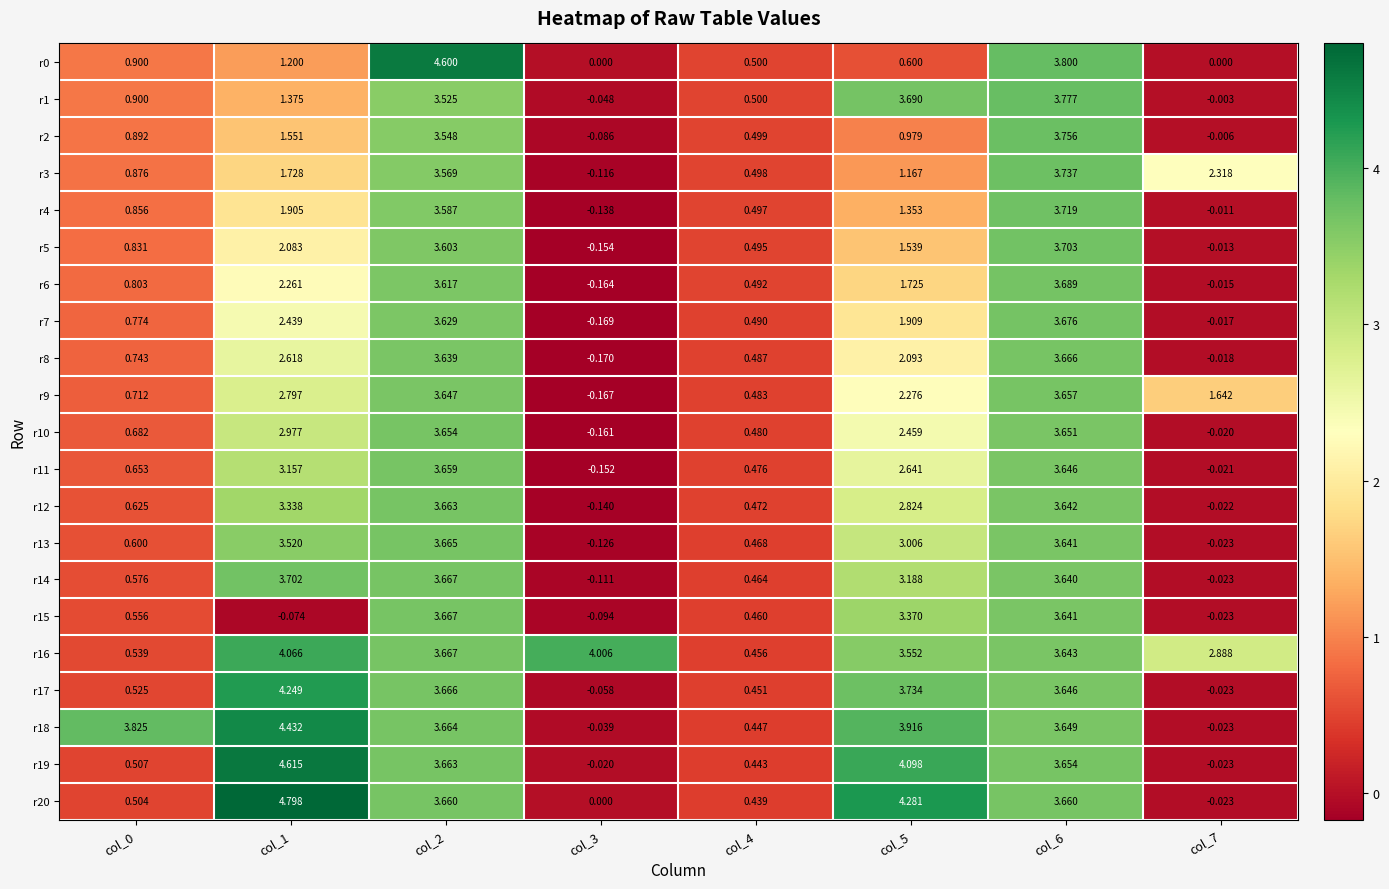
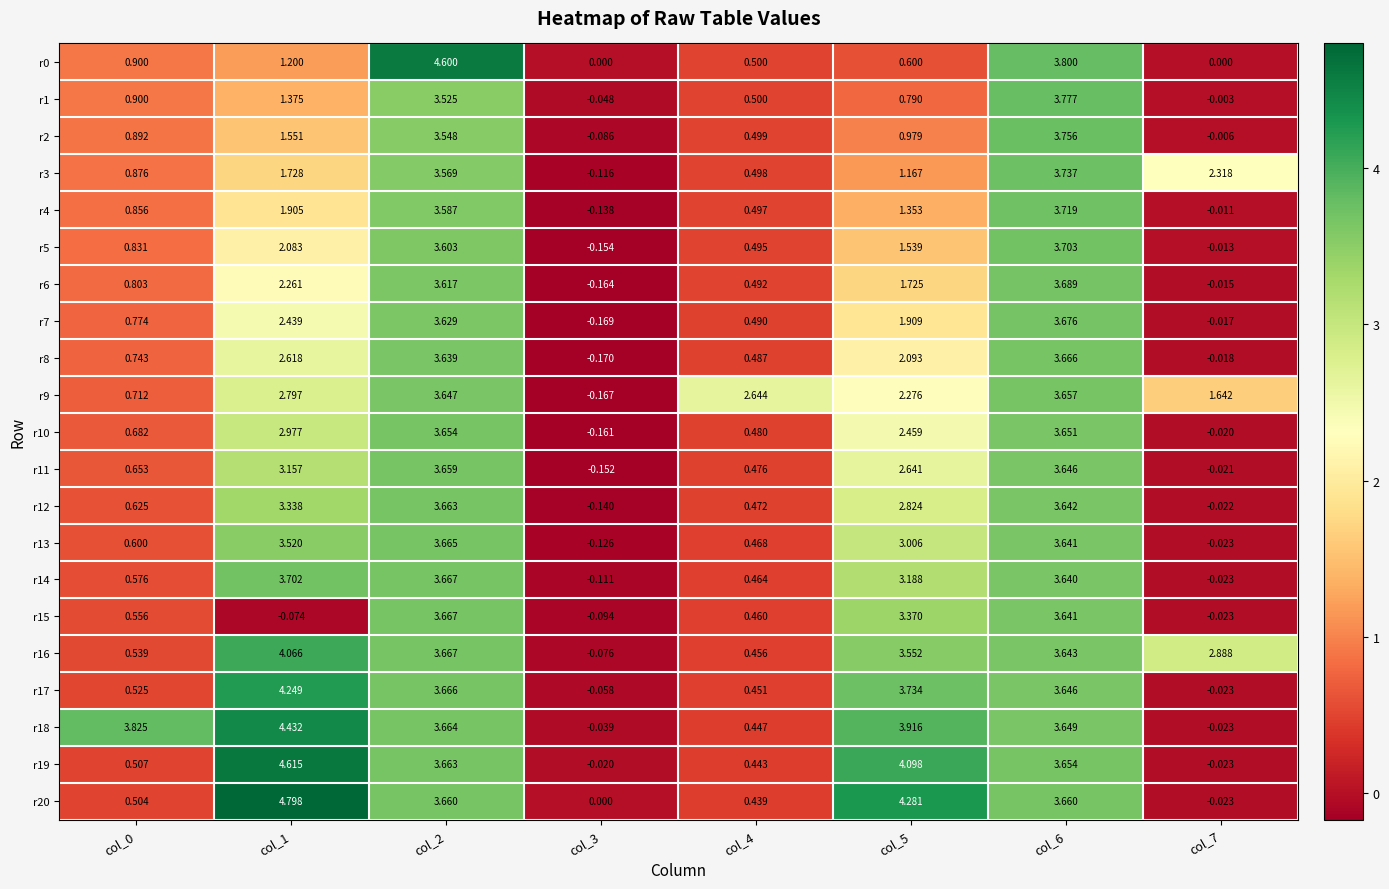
  {
    "r0": {
      "col_0": 0.900,
      "col_1": 1.200,
      "col_2": 4.600,
      "col_3": 0.000,
      "col_4": 0.500,
      "col_5": 0.600,
      "col_6": 3.800,
      "col_7": 0.000
    },
    "r1": {
      "col_0": 0.900,
      "col_1": 1.375,
      "col_2": 3.525,
      "col_3": -0.048,
      "col_4": 0.500,
-     "col_5": 3.690,
+     "col_5": 0.790,
      "col_6": 3.777,
      "col_7": -0.003
    },
    "r2": {
      "col_0": 0.892,
      "col_1": 1.551,
      "col_2": 3.548,
      "col_3": -0.086,
      "col_4": 0.499,
      "col_5": 0.979,
      "col_6": 3.756,
      "col_7": -0.006
    },
    "r3": {
      "col_0": 0.876,
      "col_1": 1.728,
      "col_2": 3.569,
      "col_3": -0.116,
      "col_4": 0.498,
      "col_5": 1.167,
      "col_6": 3.737,
      "col_7": 2.318
    },
    "r4": {
      "col_0": 0.856,
      "col_1": 1.905,
      "col_2": 3.587,
      "col_3": -0.138,
      "col_4": 0.497,
      "col_5": 1.353,
      "col_6": 3.719,
      "col_7": -0.011
    },
    "r5": {
      "col_0": 0.831,
      "col_1": 2.083,
      "col_2": 3.603,
      "col_3": -0.154,
      "col_4": 0.495,
      "col_5": 1.539,
      "col_6": 3.703,
      "col_7": -0.013
    },
    "r6": {
      "col_0": 0.803,
      "col_1": 2.261,
      "col_2": 3.617,
      "col_3": -0.164,
      "col_4": 0.492,
      "col_5": 1.725,
      "col_6": 3.689,
      "col_7": -0.015
    },
    "r7": {
      "col_0": 0.774,
      "col_1": 2.439,
      "col_2": 3.629,
      "col_3": -0.169,
      "col_4": 0.490,
      "col_5": 1.909,
      "col_6": 3.676,
      "col_7": -0.017
    },
    "r8": {
      "col_0": 0.743,
      "col_1": 2.618,
      "col_2": 3.639,
      "col_3": -0.170,
      "col_4": 0.487,
      "col_5": 2.093,
      "col_6": 3.666,
      "col_7": -0.018
    },
    "r9": {
      "col_0": 0.712,
      "col_1": 2.797,
      "col_2": 3.647,
      "col_3": -0.167,
-     "col_4": 0.483,
+     "col_4": 2.644,
      "col_5": 2.276,
      "col_6": 3.657,
      "col_7": 1.642
    },
    "r10": {
      "col_0": 0.682,
      "col_1": 2.977,
      "col_2": 3.654,
      "col_3": -0.161,
      "col_4": 0.480,
      "col_5": 2.459,
      "col_6": 3.651,
      "col_7": -0.020
    },
    "r11": {
      "col_0": 0.653,
      "col_1": 3.157,
      "col_2": 3.659,
      "col_3": -0.152,
      "col_4": 0.476,
      "col_5": 2.641,
      "col_6": 3.646,
      "col_7": -0.021
    },
    "r12": {
      "col_0": 0.625,
      "col_1": 3.338,
      "col_2": 3.663,
      "col_3": -0.140,
      "col_4": 0.472,
      "col_5": 2.824,
      "col_6": 3.642,
      "col_7": -0.022
    },
    "r13": {
      "col_0": 0.600,
      "col_1": 3.520,
      "col_2": 3.665,
      "col_3": -0.126,
      "col_4": 0.468,
      "col_5": 3.006,
      "col_6": 3.641,
      "col_7": -0.023
    },
    "r14": {
      "col_0": 0.576,
      "col_1": 3.702,
      "col_2": 3.667,
      "col_3": -0.111,
      "col_4": 0.464,
      "col_5": 3.188,
      "col_6": 3.640,
      "col_7": -0.023
    },
    "r15": {
      "col_0": 0.556,
      "col_1": -0.074,
      "col_2": 3.667,
      "col_3": -0.094,
      "col_4": 0.460,
      "col_5": 3.370,
      "col_6": 3.641,
      "col_7": -0.023
    },
    "r16": {
      "col_0": 0.539,
      "col_1": 4.066,
      "col_2": 3.667,
-     "col_3": 4.006,
+     "col_3": -0.076,
      "col_4": 0.456,
      "col_5": 3.552,
      "col_6": 3.643,
      "col_7": 2.888
    },
    "r17": {
      "col_0": 0.525,
      "col_1": 4.249,
      "col_2": 3.666,
      "col_3": -0.058,
      "col_4": 0.451,
      "col_5": 3.734,
      "col_6": 3.646,
      "col_7": -0.023
    },
    "r18": {
      "col_0": 3.825,
      "col_1": 4.432,
      "col_2": 3.664,
      "col_3": -0.039,
      "col_4": 0.447,
      "col_5": 3.916,
      "col_6": 3.649,
      "col_7": -0.023
    },
    "r19": {
      "col_0": 0.507,
      "col_1": 4.615,
      "col_2": 3.663,
      "col_3": -0.020,
      "col_4": 0.443,
      "col_5": 4.098,
      "col_6": 3.654,
      "col_7": -0.023
    },
    "r20": {
      "col_0": 0.504,
      "col_1": 4.798,
      "col_2": 3.660,
      "col_3": 0.000,
      "col_4": 0.439,
      "col_5": 4.281,
      "col_6": 3.660,
      "col_7": -0.023
    }
  }
